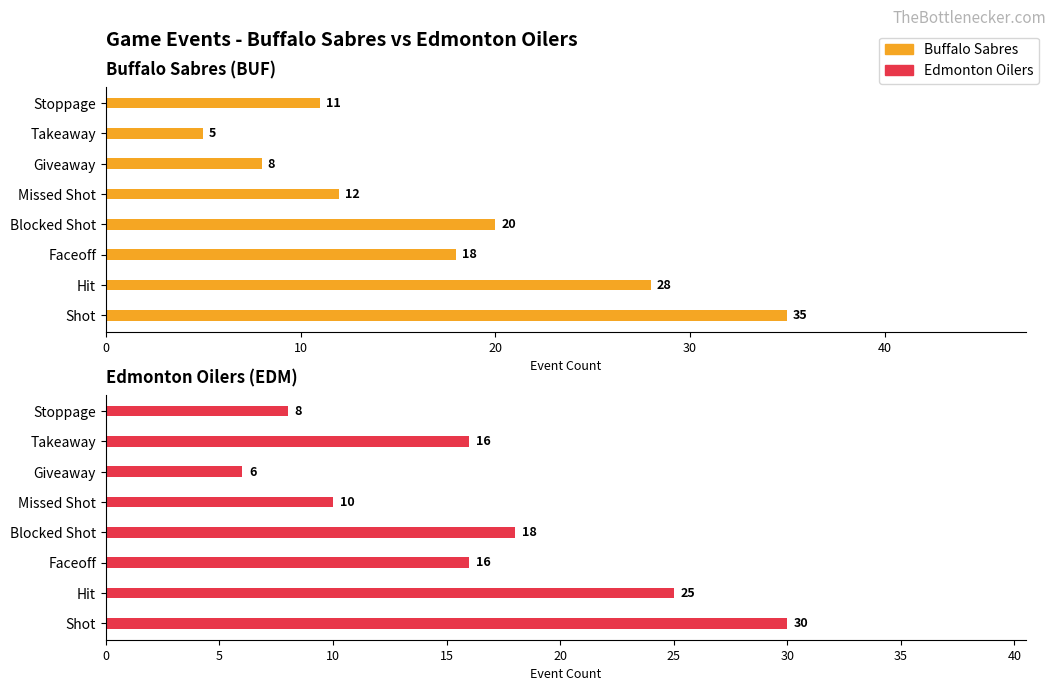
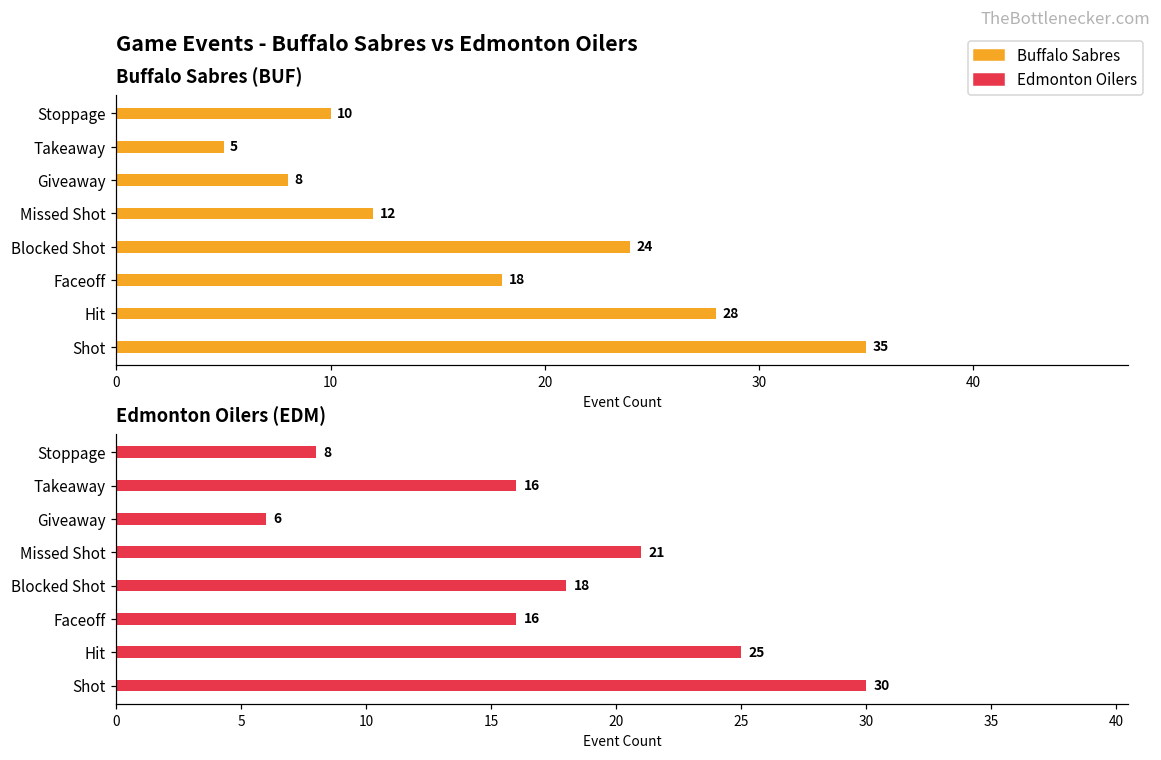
  {
    "Buffalo Sabres (BUF)": {
-     "Stoppage": 11,
+     "Stoppage": 10,
      "Takeaway": 5,
      "Giveaway": 8,
      "Missed Shot": 12,
-     "Blocked Shot": 20,
+     "Blocked Shot": 24,
      "Faceoff": 18,
      "Hit": 28,
      "Shot": 35
    },
    "Edmonton Oilers (EDM)": {
      "Stoppage": 8,
      "Takeaway": 16,
      "Giveaway": 6,
-     "Missed Shot": 10,
+     "Missed Shot": 21,
      "Blocked Shot": 18,
      "Faceoff": 16,
      "Hit": 25,
      "Shot": 30
    }
  }
